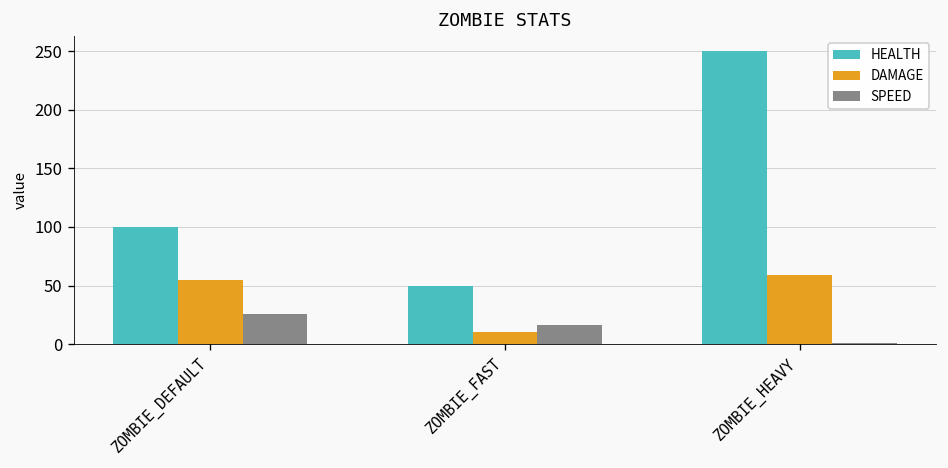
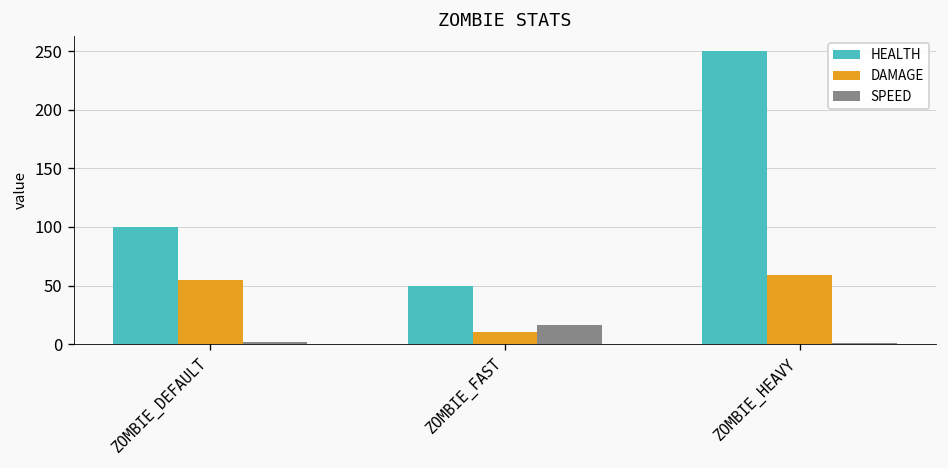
  {
    "HEALTH": {
      "ZOMBIE_DEFAULT": 100,
      "ZOMBIE_FAST": 50,
      "ZOMBIE_HEAVY": 250
    },
    "DAMAGE": {
      "ZOMBIE_DEFAULT": 60,
      "ZOMBIE_FAST": 10,
      "ZOMBIE_HEAVY": 60
    },
    "SPEED": {
-     "ZOMBIE_DEFAULT": 30,
+     "ZOMBIE_DEFAULT": 0,
      "ZOMBIE_FAST": 20
    }
  }
